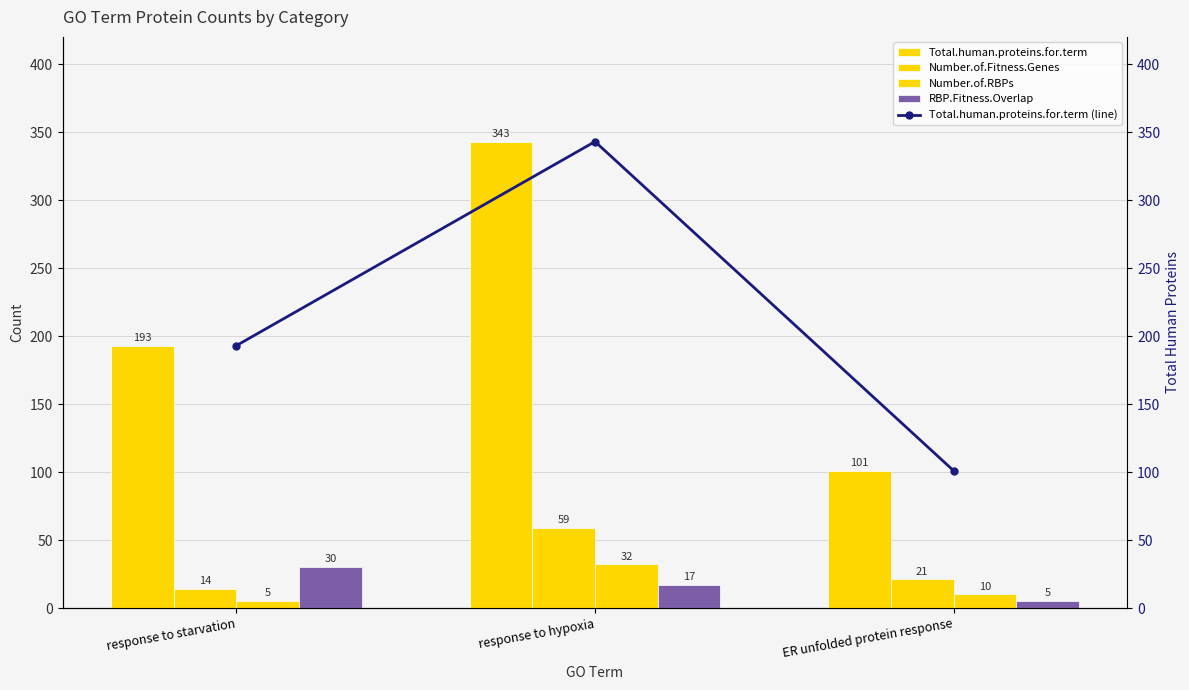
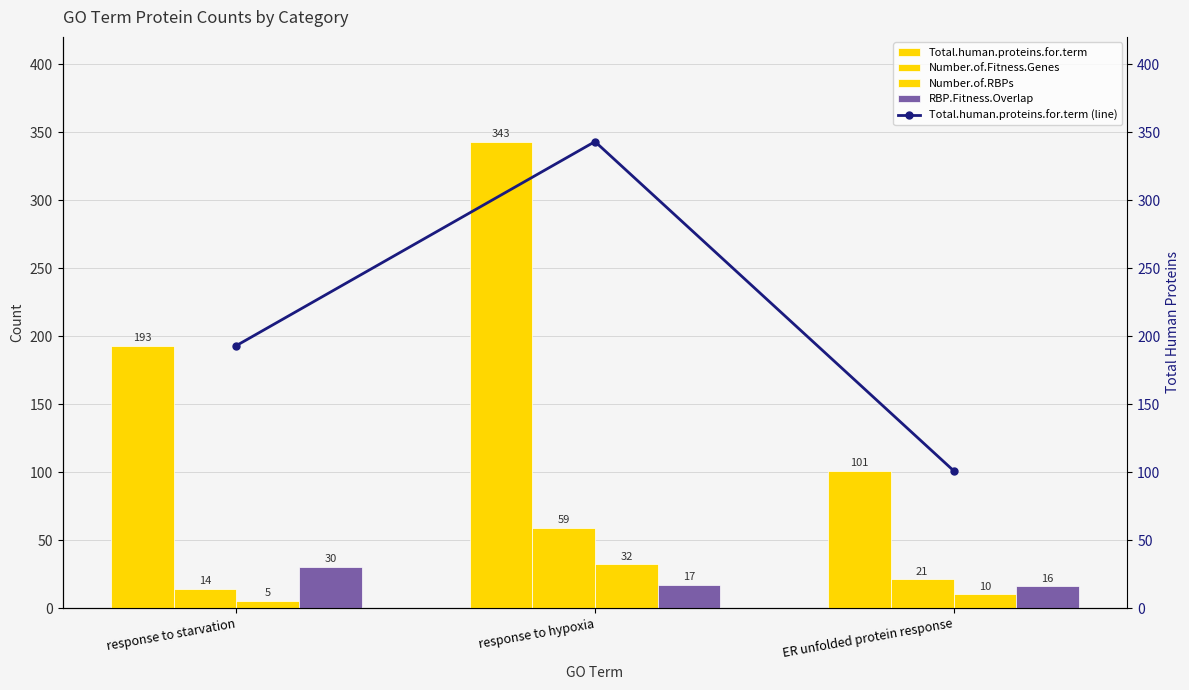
  {
    "RBP.Fitness.Overlap": {
      "response to starvation": 30,
      "response to hypoxia": 17,
-     "ER unfolded protein response": 5
+     "ER unfolded protein response": 16
    },
    "Total.human.proteins.for.term (line)": {
      "response to starvation": 193,
      "response to hypoxia": 343,
      "ER unfolded protein response": 101
    }
  }
